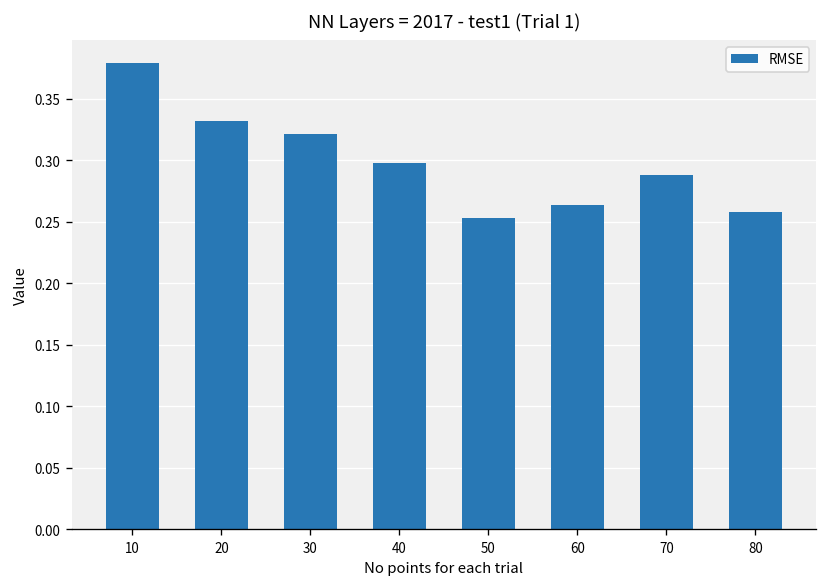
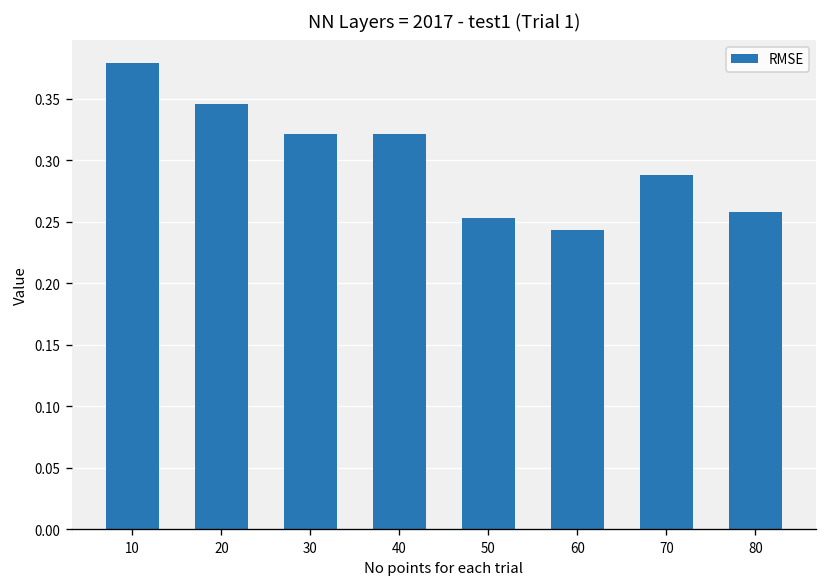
  {
    "10": 0.379,
-   "20": 0.332,
+   "20": 0.346,
    "30": 0.321,
-   "40": 0.298,
+   "40": 0.322,
    "50": 0.253,
-   "60": 0.264,
+   "60": 0.243,
    "70": 0.288,
    "80": 0.258
  }
